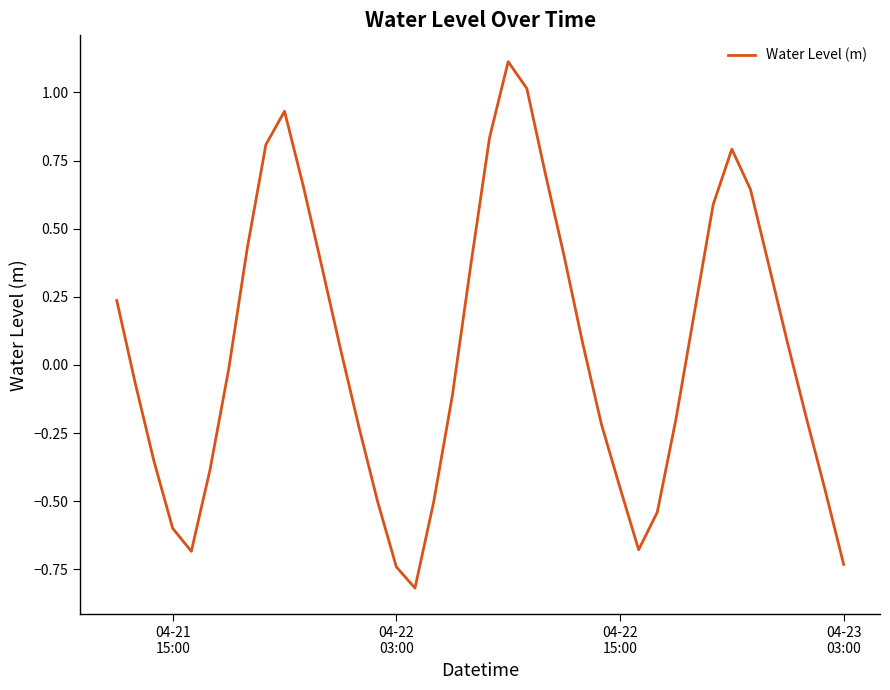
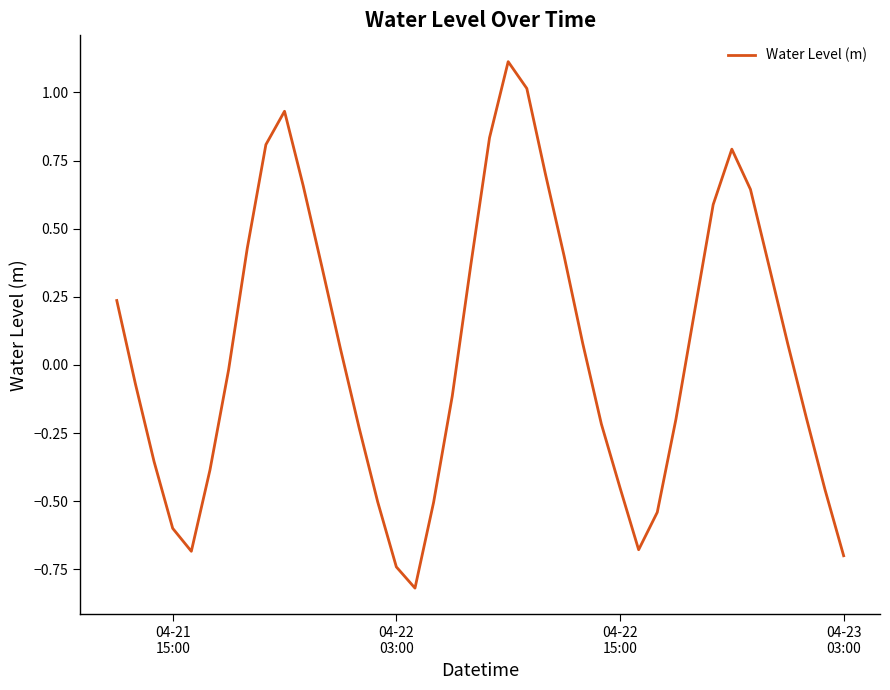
  {
    "04-21 15:00": -0.60,
    "04-22 03:00": -0.74,
    "04-22 15:00": -0.45,
-   "04-23 03:00": -0.73
+   "04-23 03:00": -0.70
  }
